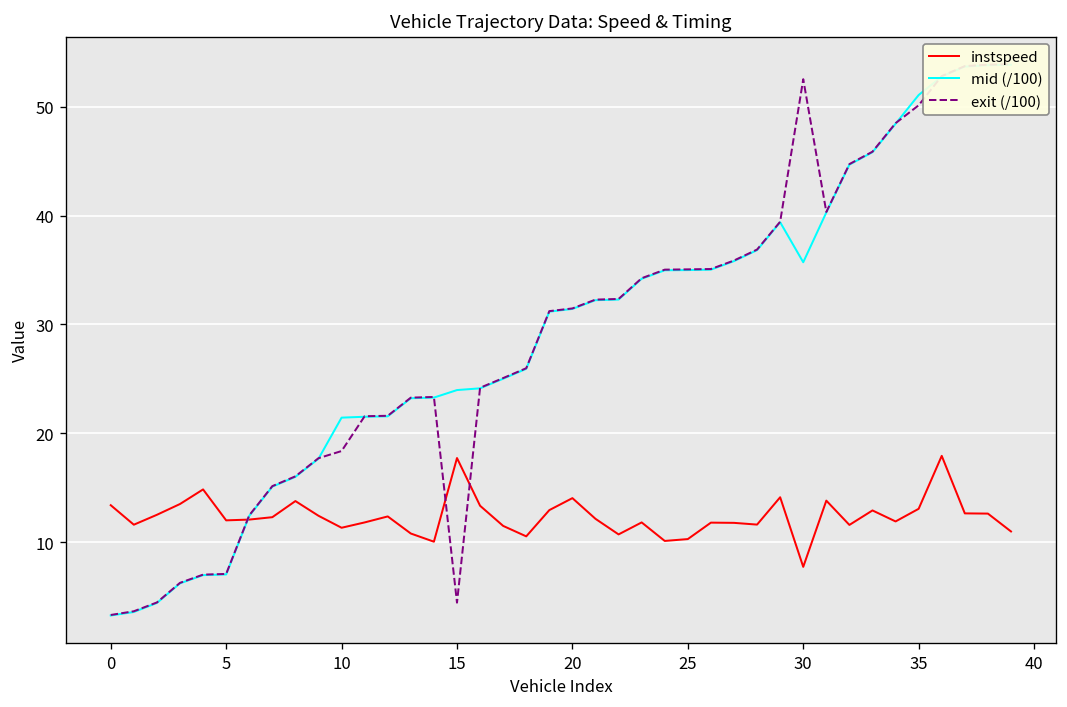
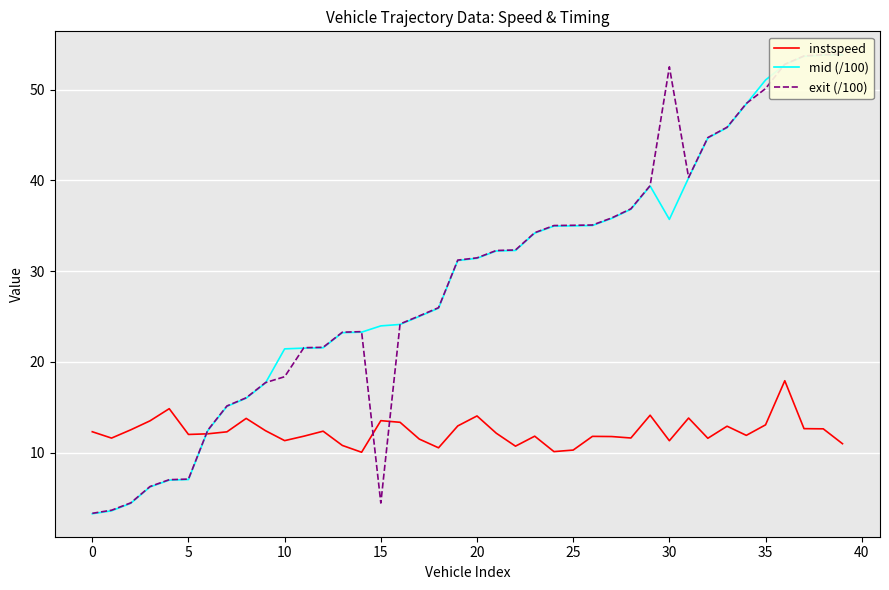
  {
    "instspeed": {
-     "0": 13,
+     "0": 12,
      "5": 12,
      "10": 11,
-     "15": 18,
+     "15": 14,
      "20": 14,
      "25": 10,
-     "30": 8,
+     "30": 11,
      "35": 13
    },
    "mid (/100)": {
      "10": 21,
      "15": 24,
      "30": 36,
      "35": 51
    },
    "exit (/100)": {
      "10": 18,
      "15": 4,
      "30": 53,
      "35": 50
    }
  }
